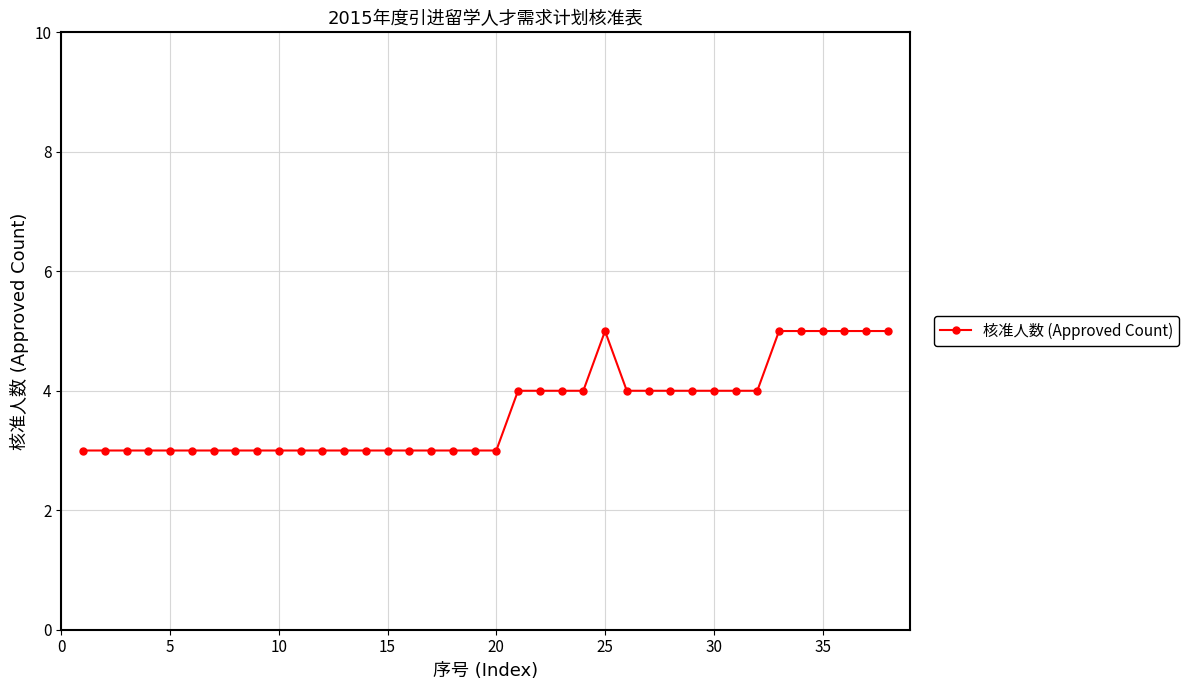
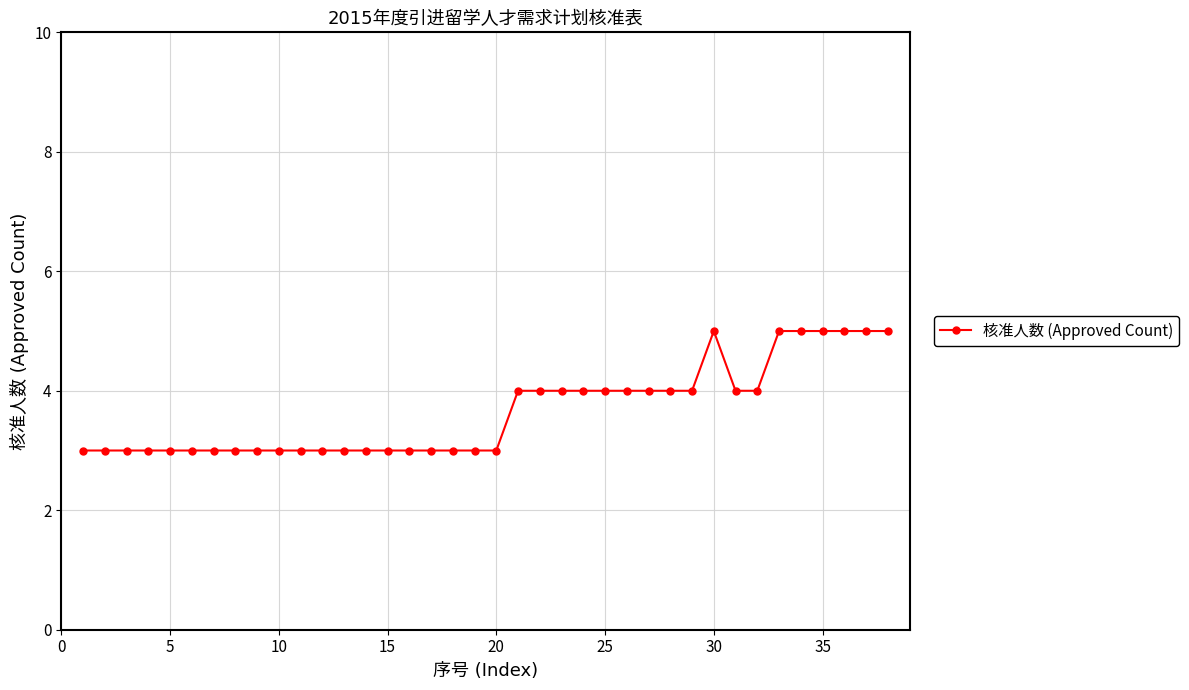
  {
    "5": 3,
    "10": 3,
    "15": 3,
    "20": 3,
-   "25": 5,
-   "30": 4,
+   "25": 4,
+   "30": 5,
    "35": 5
  }
